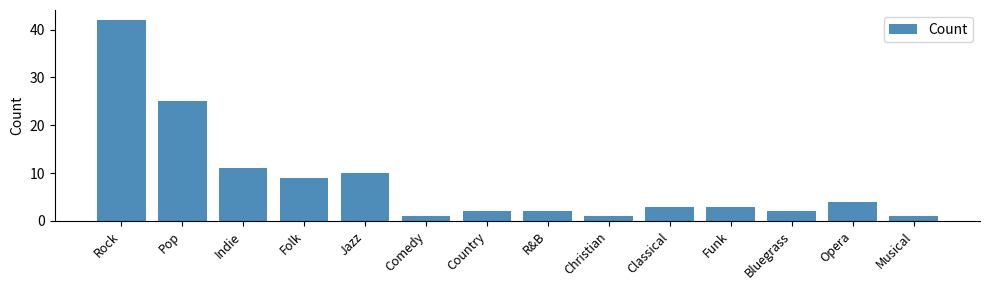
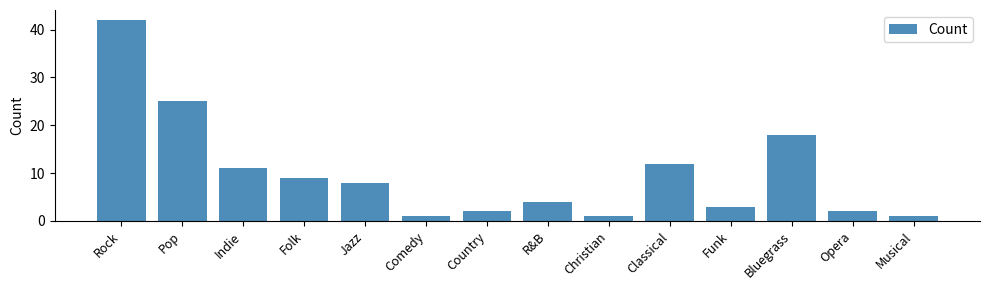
  {
    "Rock": 42,
    "Pop": 25,
    "Indie": 11,
    "Folk": 9,
-   "Jazz": 10,
+   "Jazz": 8,
    "Comedy": 1,
    "Country": 2,
-   "R&B": 2,
+   "R&B": 4,
    "Christian": 1,
-   "Classical": 3,
+   "Classical": 12,
    "Funk": 3,
-   "Bluegrass": 2,
-   "Opera": 4,
+   "Bluegrass": 18,
+   "Opera": 2,
    "Musical": 1
  }
